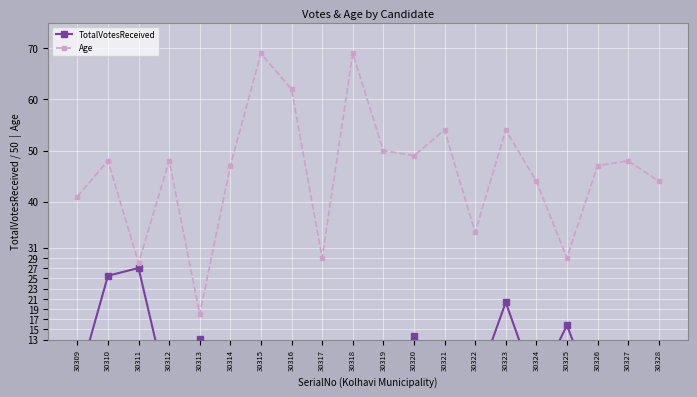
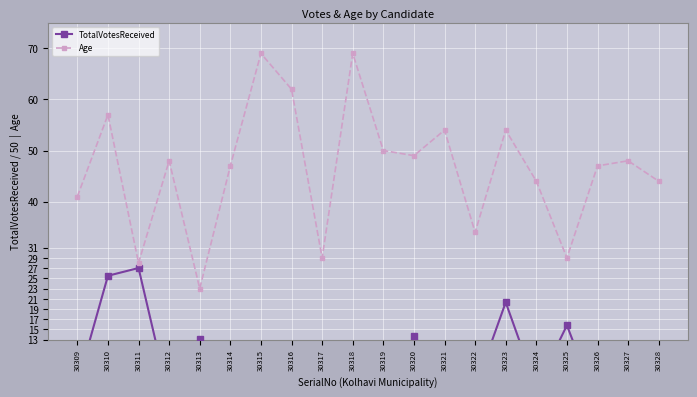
  {
    "TotalVotesReceived": {
      "30310": 26,
      "30311": 27,
      "30313": 13,
      "30320": 14,
      "30323": 20,
      "30325": 16
    },
    "Age": {
      "30309": 41,
-     "30310": 48,
+     "30310": 57,
      "30311": 28,
      "30312": 48,
-     "30313": 18,
+     "30313": 23,
      "30314": 47,
      "30315": 69,
      "30316": 62,
      "30317": 29,
      "30318": 69,
      "30319": 50,
      "30320": 49,
      "30321": 54,
      "30322": 34,
      "30323": 54,
      "30324": 44,
      "30325": 29,
      "30326": 47,
      "30327": 48,
      "30328": 44
    }
  }
